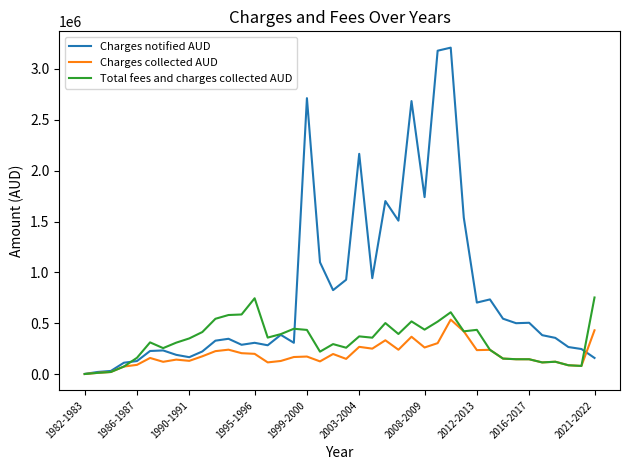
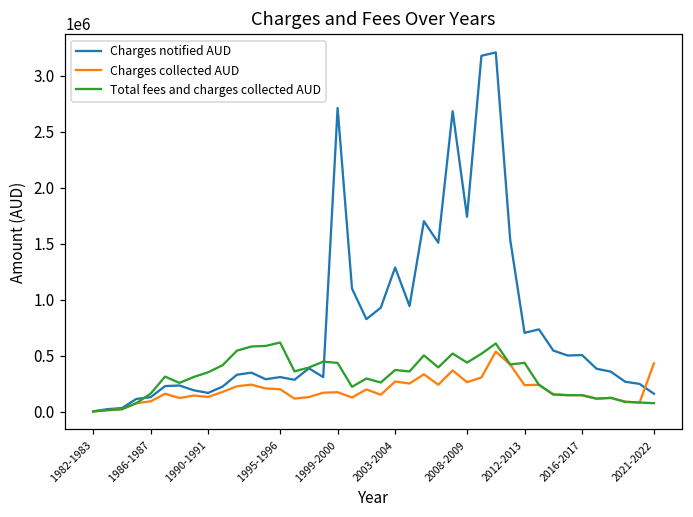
  {
    "Charges notified AUD": {
      "1986-1987": 130000,
      "1990-1991": 170000,
      "1995-1996": 310000,
      "1999-2000": 2710000,
-     "2003-2004": 2160000,
+     "2003-2004": 1290000,
      "2008-2009": 1740000,
      "2012-2013": 700000,
      "2016-2017": 510000,
      "2021-2022": 160000
    },
    "Charges collected AUD": {
      "1986-1987": 90000,
      "1990-1991": 130000,
      "1995-1996": 200000,
      "1999-2000": 170000,
      "2003-2004": 270000,
      "2008-2009": 260000,
      "2012-2013": 240000,
      "2021-2022": 430000
    },
    "Total fees and charges collected AUD": {
      "1986-1987": 160000,
      "1990-1991": 350000,
-     "1995-1996": 750000,
+     "1995-1996": 620000,
      "1999-2000": 440000,
      "2003-2004": 370000,
      "2008-2009": 440000,
      "2012-2013": 440000,
-     "2021-2022": 750000
+     "2021-2022": 80000
    }
  }
